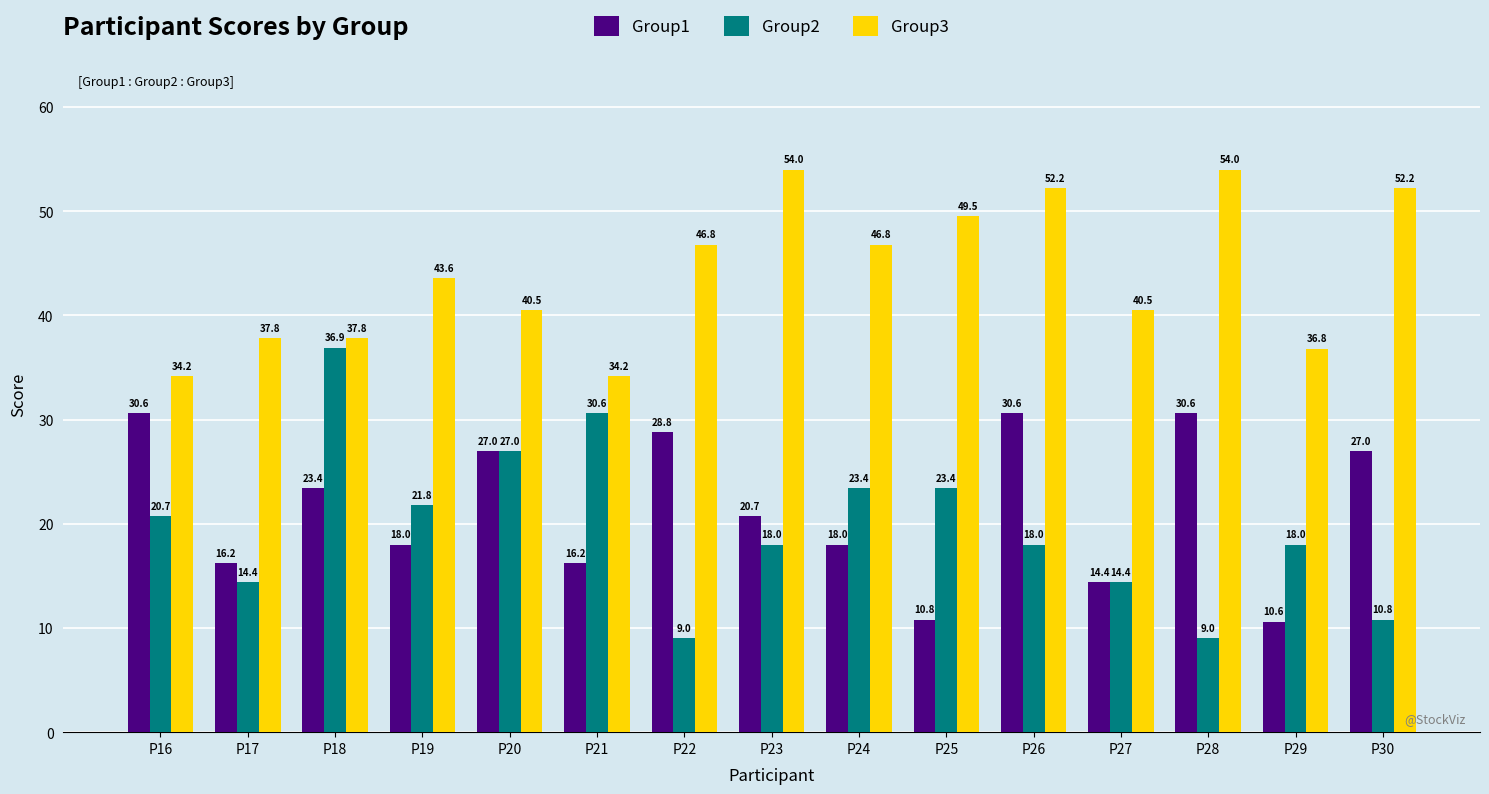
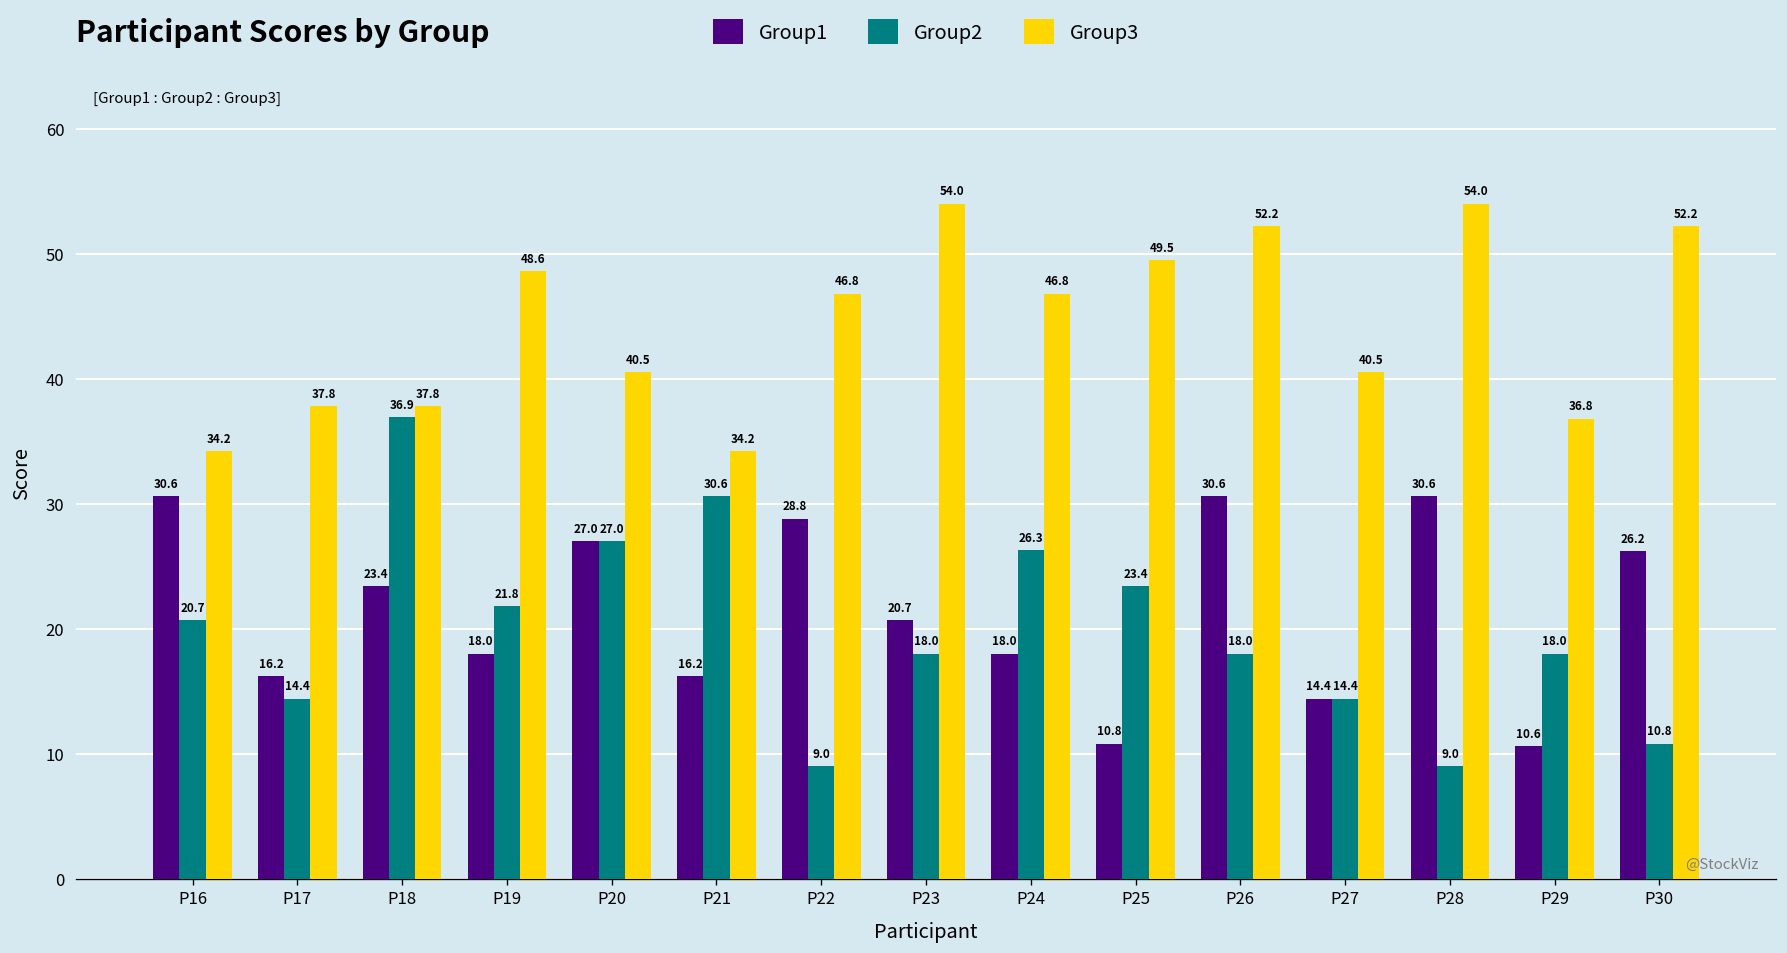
  {
    "Group1": {
      "P16": 30.6,
      "P17": 16.2,
      "P18": 23.4,
      "P19": 18.0,
      "P20": 27.0,
      "P21": 16.2,
      "P22": 28.8,
      "P23": 20.7,
      "P24": 18.0,
      "P25": 10.8,
      "P26": 30.6,
      "P27": 14.4,
      "P28": 30.6,
      "P29": 10.6,
-     "P30": 27.0
+     "P30": 26.2
    },
    "Group2": {
      "P16": 20.7,
      "P17": 14.4,
      "P18": 36.9,
      "P19": 21.8,
      "P20": 27.0,
      "P21": 30.6,
      "P22": 9.0,
      "P23": 18.0,
-     "P24": 23.4,
+     "P24": 26.3,
      "P25": 23.4,
      "P26": 18.0,
      "P27": 14.4,
      "P28": 9.0,
      "P29": 18.0,
      "P30": 10.8
    },
    "Group3": {
      "P16": 34.2,
      "P17": 37.8,
      "P18": 37.8,
-     "P19": 43.6,
+     "P19": 48.6,
      "P20": 40.5,
      "P21": 34.2,
      "P22": 46.8,
      "P23": 54.0,
      "P24": 46.8,
      "P25": 49.5,
      "P26": 52.2,
      "P27": 40.5,
      "P28": 54.0,
      "P29": 36.8,
      "P30": 52.2
    }
  }
